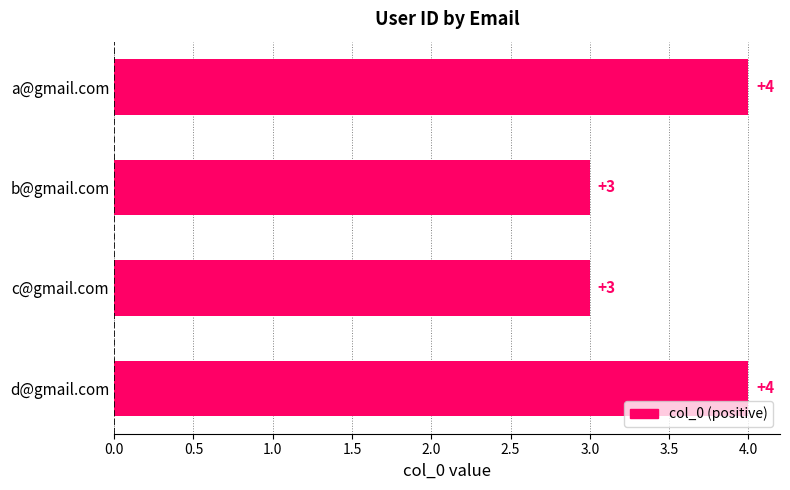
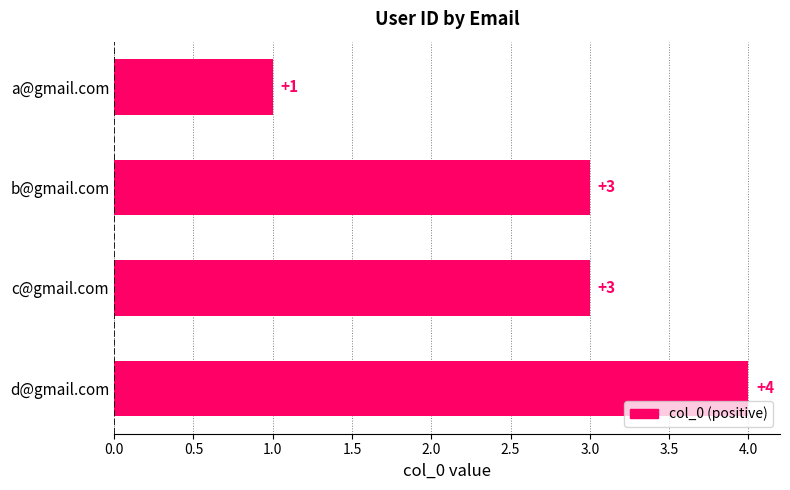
  {
-   "a@gmail.com": "+4",
+   "a@gmail.com": "+1",
    "b@gmail.com": "+3",
    "c@gmail.com": "+3",
    "d@gmail.com": "+4"
  }
